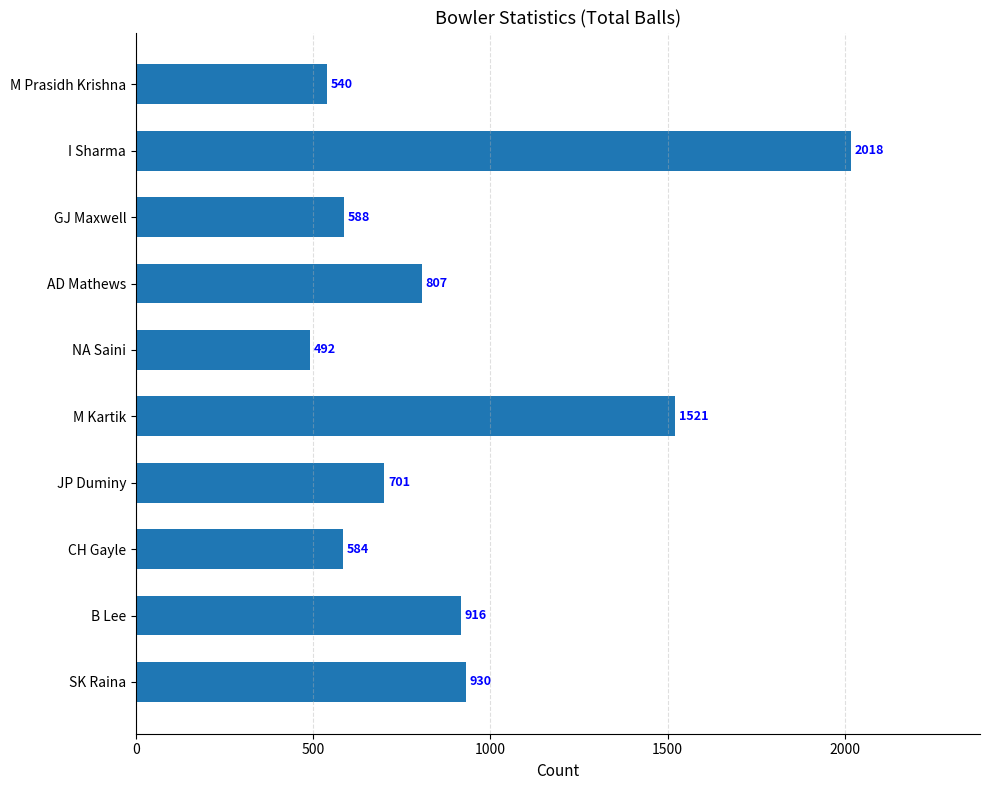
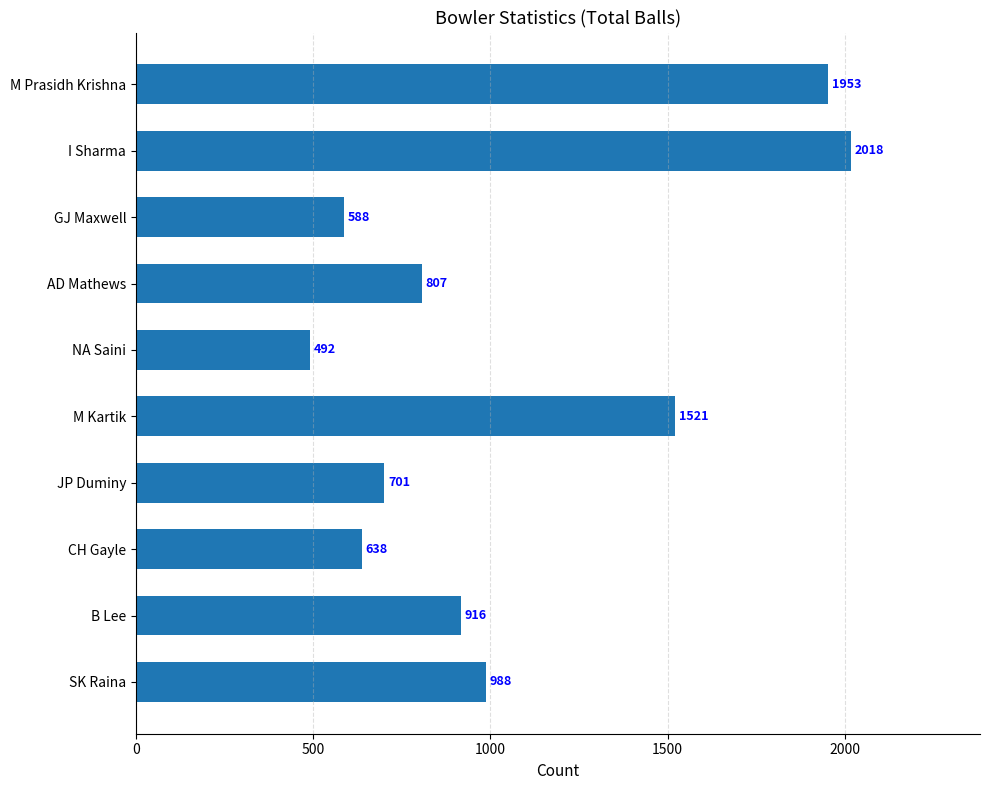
  {
-   "M Prasidh Krishna": 540,
+   "M Prasidh Krishna": 1953,
    "I Sharma": 2018,
    "GJ Maxwell": 588,
    "AD Mathews": 807,
    "NA Saini": 492,
    "M Kartik": 1521,
    "JP Duminy": 701,
-   "CH Gayle": 584,
+   "CH Gayle": 638,
    "B Lee": 916,
-   "SK Raina": 930
+   "SK Raina": 988
  }
